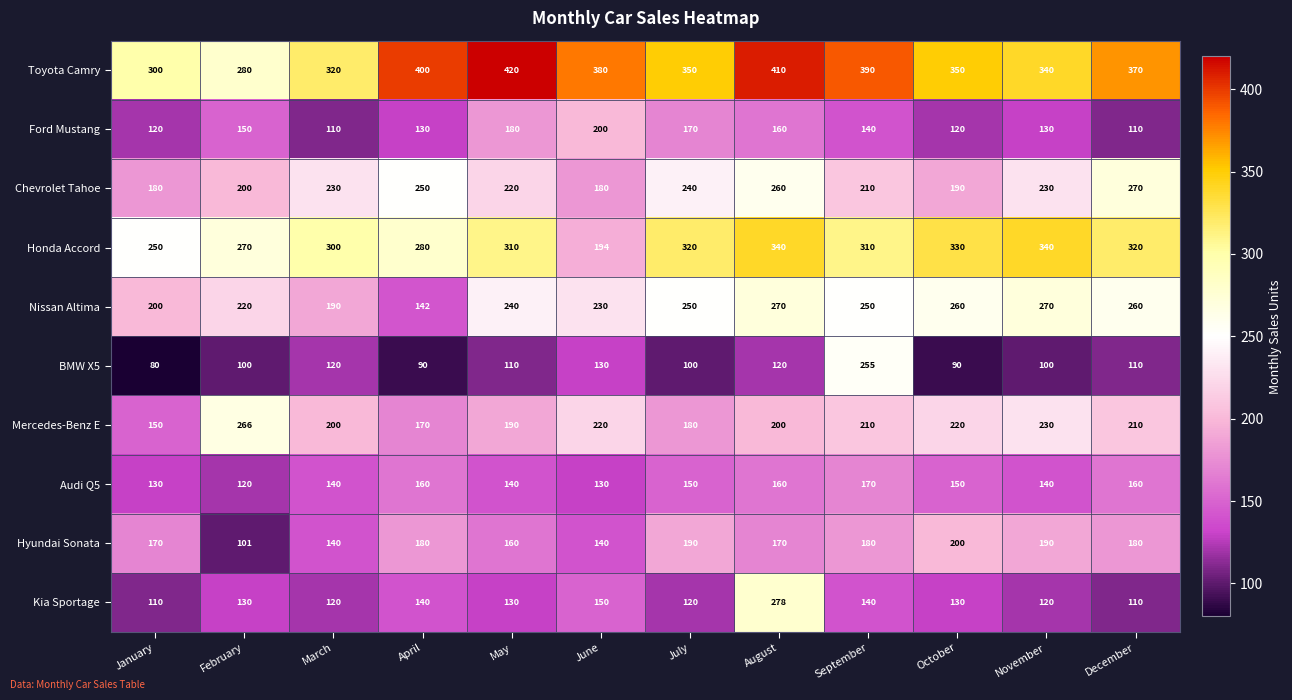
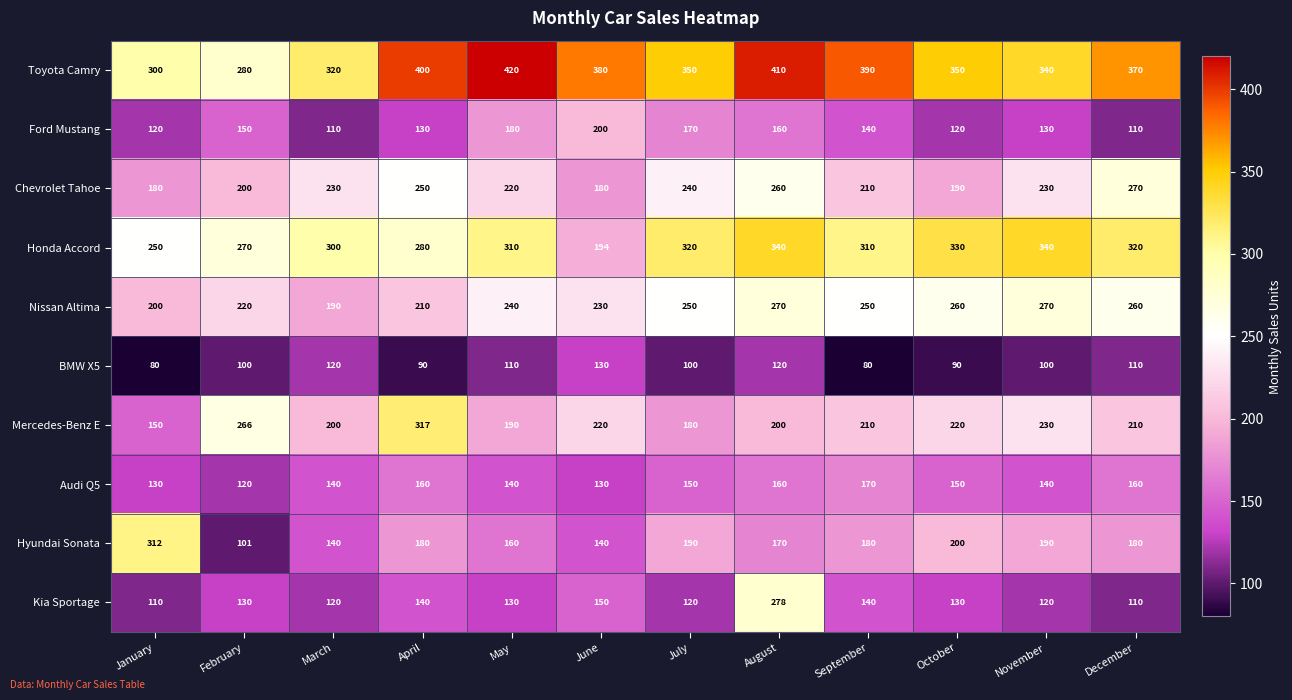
  {
    "Toyota Camry": {
      "January": 300,
      "February": 280,
      "March": 320,
      "April": 400,
      "May": 420,
      "June": 380,
      "July": 350,
      "August": 410,
      "September": 390,
      "October": 350,
      "November": 340,
      "December": 370
    },
    "Ford Mustang": {
      "January": 120,
      "February": 150,
      "March": 110,
      "April": 130,
      "May": 180,
      "June": 200,
      "July": 170,
      "August": 160,
      "September": 140,
      "October": 120,
      "November": 130,
      "December": 110
    },
    "Chevrolet Tahoe": {
      "January": 180,
      "February": 200,
      "March": 230,
      "April": 250,
      "May": 220,
      "June": 180,
      "July": 240,
      "August": 260,
      "September": 210,
      "October": 190,
      "November": 230,
      "December": 270
    },
    "Honda Accord": {
      "January": 250,
      "February": 270,
      "March": 300,
      "April": 280,
      "May": 310,
      "June": 194,
      "July": 320,
      "August": 340,
      "September": 310,
      "October": 330,
      "November": 340,
      "December": 320
    },
    "Nissan Altima": {
      "January": 200,
      "February": 220,
      "March": 190,
-     "April": 142,
+     "April": 210,
      "May": 240,
      "June": 230,
      "July": 250,
      "August": 270,
      "September": 250,
      "October": 260,
      "November": 270,
      "December": 260
    },
    "BMW X5": {
      "January": 80,
      "February": 100,
      "March": 120,
      "April": 90,
      "May": 110,
      "June": 130,
      "July": 100,
      "August": 120,
-     "September": 255,
+     "September": 80,
      "October": 90,
      "November": 100,
      "December": 110
    },
    "Mercedes-Benz E": {
      "January": 150,
      "February": 266,
      "March": 200,
-     "April": 170,
+     "April": 317,
      "May": 190,
      "June": 220,
      "July": 180,
      "August": 200,
      "September": 210,
      "October": 220,
      "November": 230,
      "December": 210
    },
    "Audi Q5": {
      "January": 130,
      "February": 120,
      "March": 140,
      "April": 160,
      "May": 140,
      "June": 130,
      "July": 150,
      "August": 160,
      "September": 170,
      "October": 150,
      "November": 140,
      "December": 160
    },
    "Hyundai Sonata": {
-     "January": 170,
+     "January": 312,
      "February": 101,
      "March": 140,
      "April": 180,
      "May": 160,
      "June": 140,
      "July": 190,
      "August": 170,
      "September": 180,
      "October": 200,
      "November": 190,
      "December": 180
    },
    "Kia Sportage": {
      "January": 110,
      "February": 130,
      "March": 120,
      "April": 140,
      "May": 130,
      "June": 150,
      "July": 120,
      "August": 278,
      "September": 140,
      "October": 130,
      "November": 120,
      "December": 110
    }
  }
